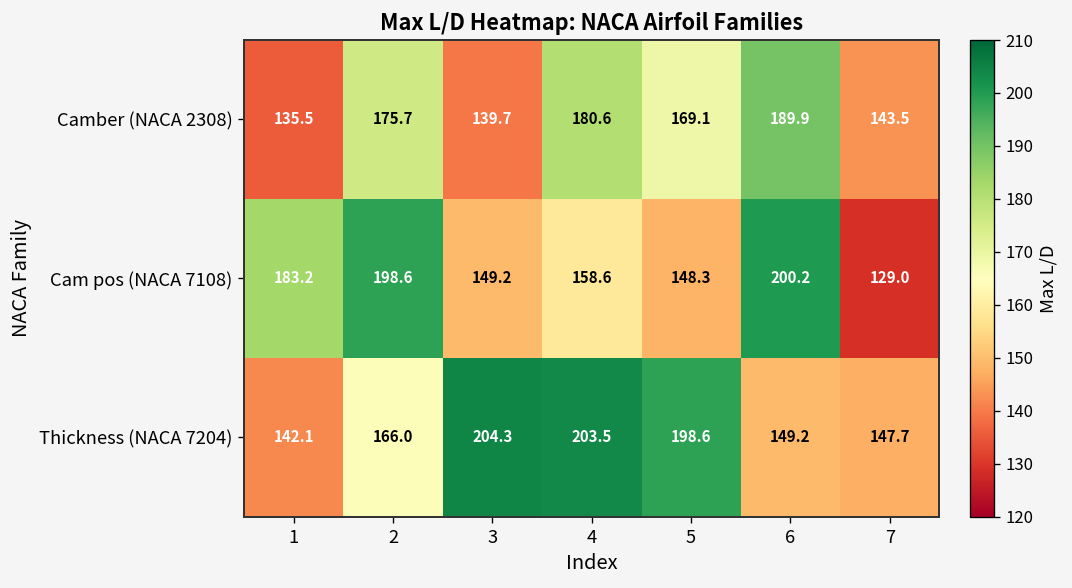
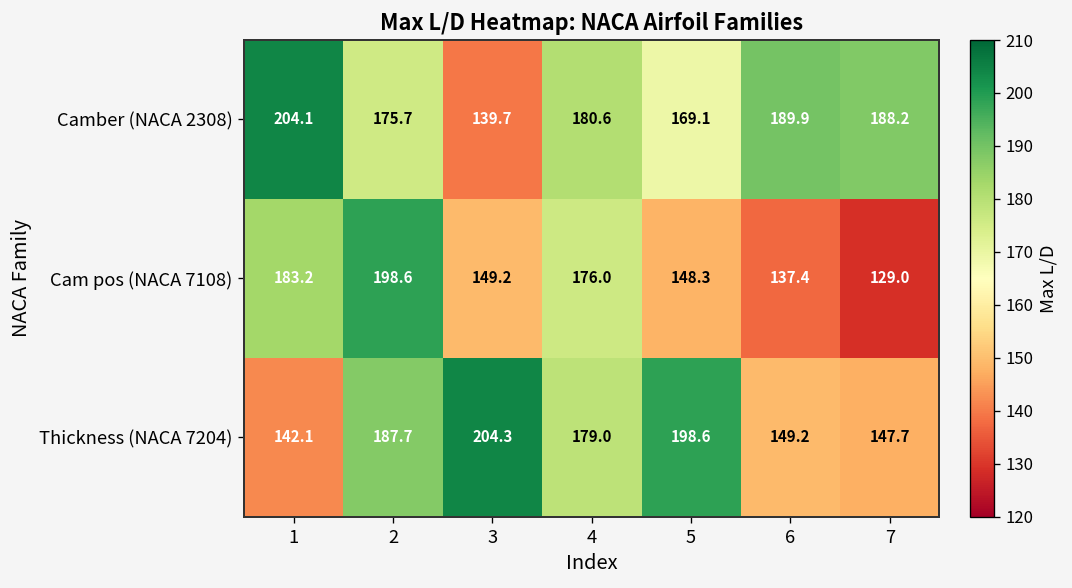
  {
    "Camber (NACA 2308)": {
-     "1": 135.5,
+     "1": 204.1,
      "2": 175.7,
      "3": 139.7,
      "4": 180.6,
      "5": 169.1,
      "6": 189.9,
-     "7": 143.5
+     "7": 188.2
    },
    "Cam pos (NACA 7108)": {
      "1": 183.2,
      "2": 198.6,
      "3": 149.2,
-     "4": 158.6,
+     "4": 176.0,
      "5": 148.3,
-     "6": 200.2,
+     "6": 137.4,
      "7": 129.0
    },
    "Thickness (NACA 7204)": {
      "1": 142.1,
-     "2": 166.0,
+     "2": 187.7,
      "3": 204.3,
-     "4": 203.5,
+     "4": 179.0,
      "5": 198.6,
      "6": 149.2,
      "7": 147.7
    }
  }
